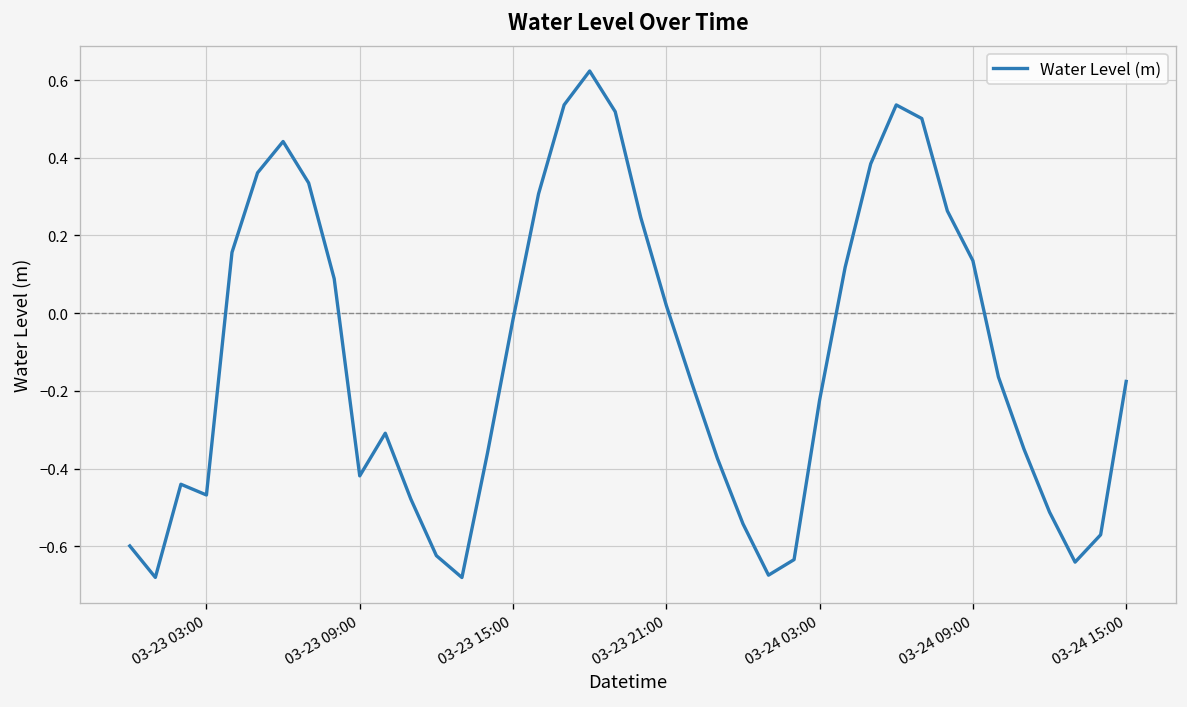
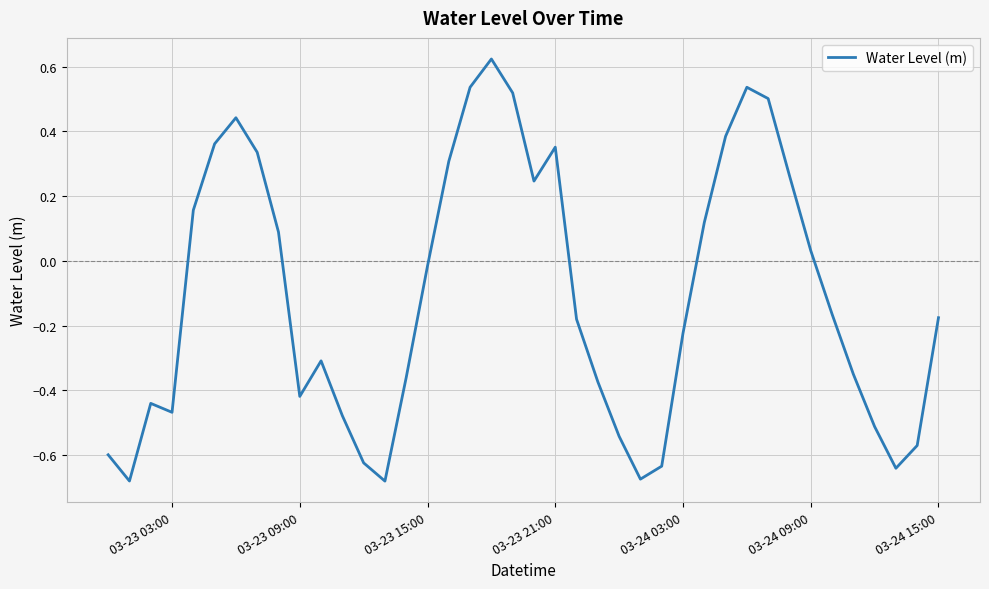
  {
    "03-23 03:00": -0.47,
    "03-23 09:00": -0.42,
    "03-23 15:00": -0.02,
-   "03-23 21:00": 0.02,
+   "03-23 21:00": 0.35,
    "03-24 03:00": -0.22,
-   "03-24 09:00": 0.14,
+   "03-24 09:00": 0.03,
    "03-24 15:00": -0.18
  }
